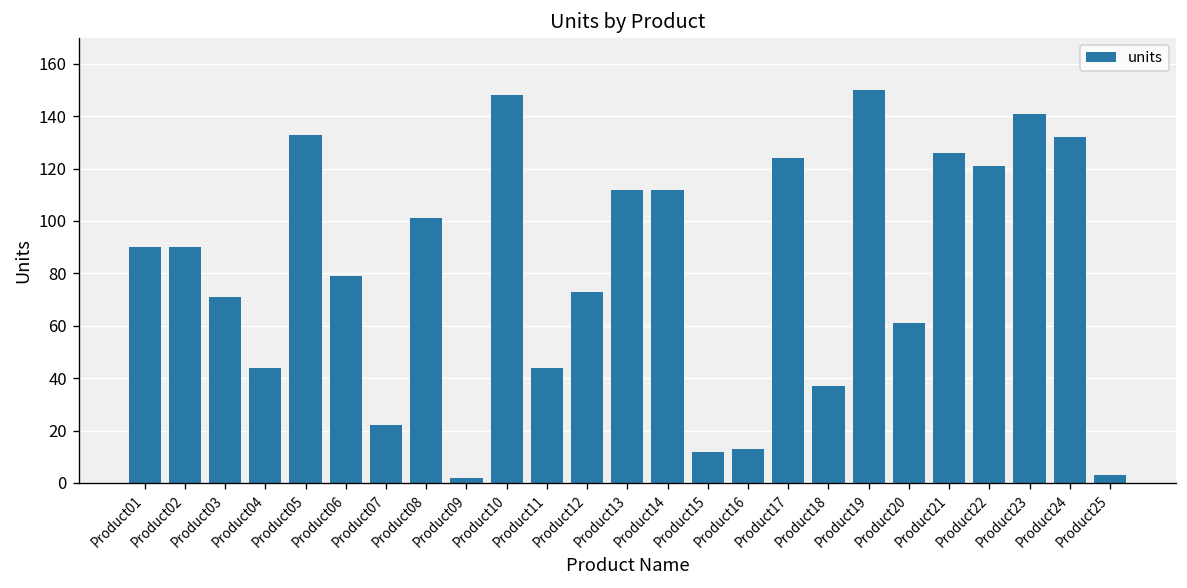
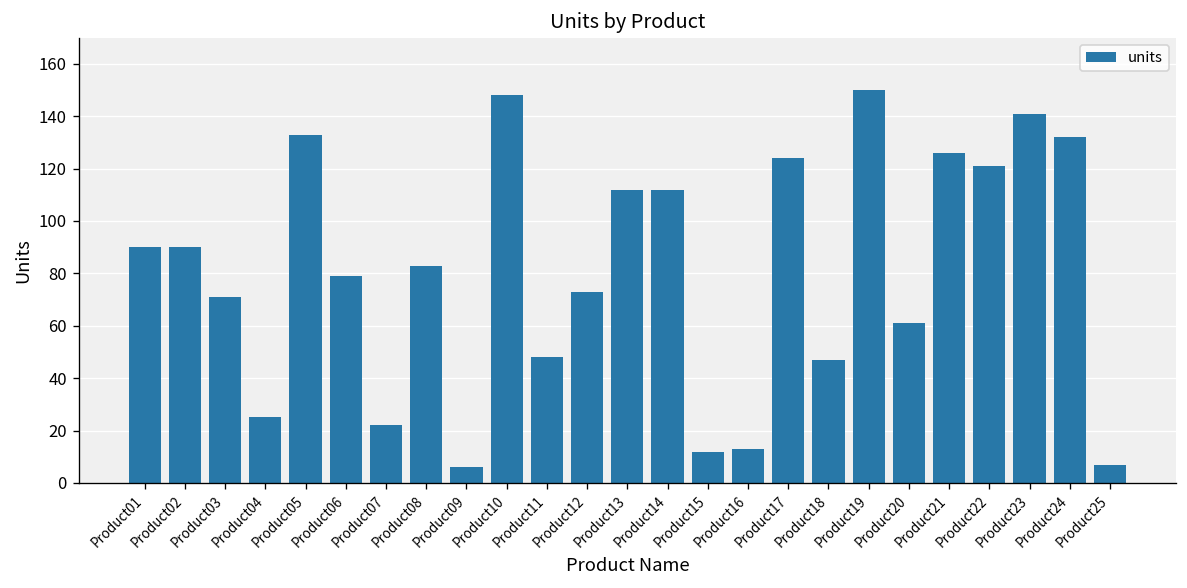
  {
    "Product01": 90,
    "Product02": 90,
    "Product03": 71,
-   "Product04": 44,
+   "Product04": 25,
    "Product05": 133,
    "Product06": 79,
    "Product07": 22,
-   "Product08": 101,
-   "Product09": 2,
+   "Product08": 83,
+   "Product09": 6,
    "Product10": 148,
-   "Product11": 44,
+   "Product11": 48,
    "Product12": 73,
    "Product13": 112,
    "Product14": 112,
    "Product15": 12,
    "Product16": 13,
    "Product17": 124,
-   "Product18": 37,
+   "Product18": 47,
    "Product19": 150,
    "Product20": 61,
    "Product21": 126,
    "Product22": 121,
    "Product23": 141,
    "Product24": 132,
-   "Product25": 3
+   "Product25": 7
  }
